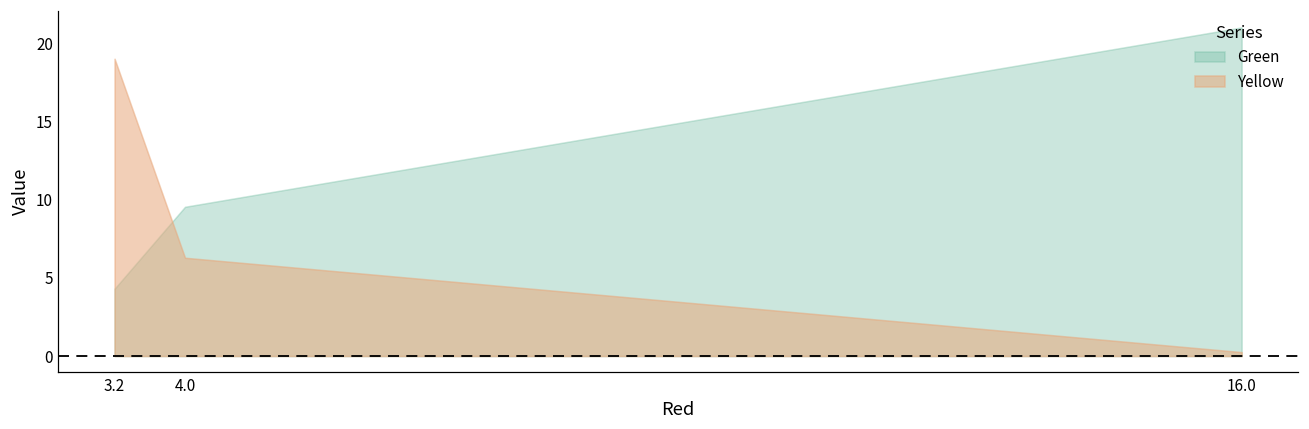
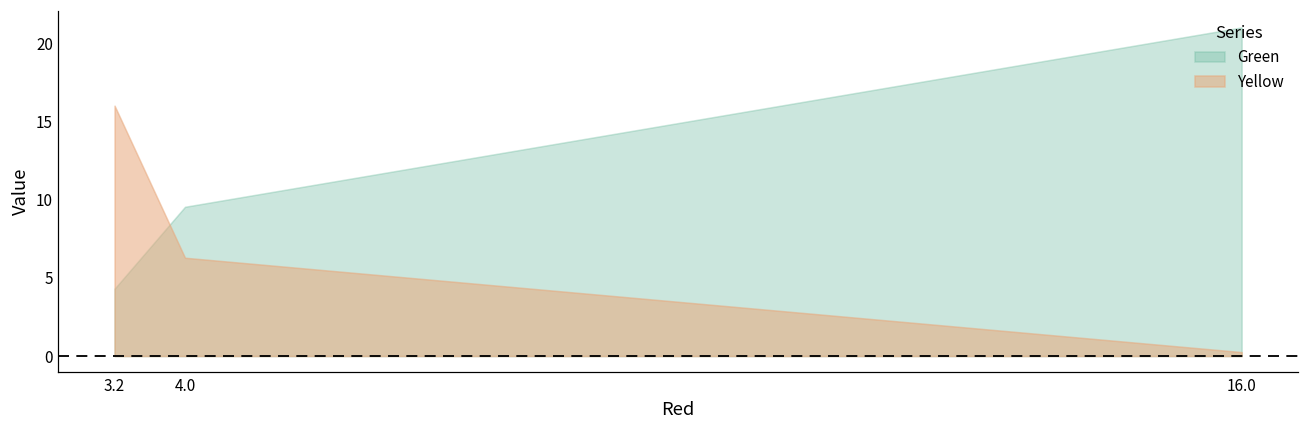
  {
    "Green": {
      "3.2": 4.3,
      "4.0": 9.5,
      "16.0": 21
    },
    "Yellow": {
-     "3.2": 19,
+     "3.2": 16,
      "4.0": 6.3,
      "16.0": 0.3
    }
  }
